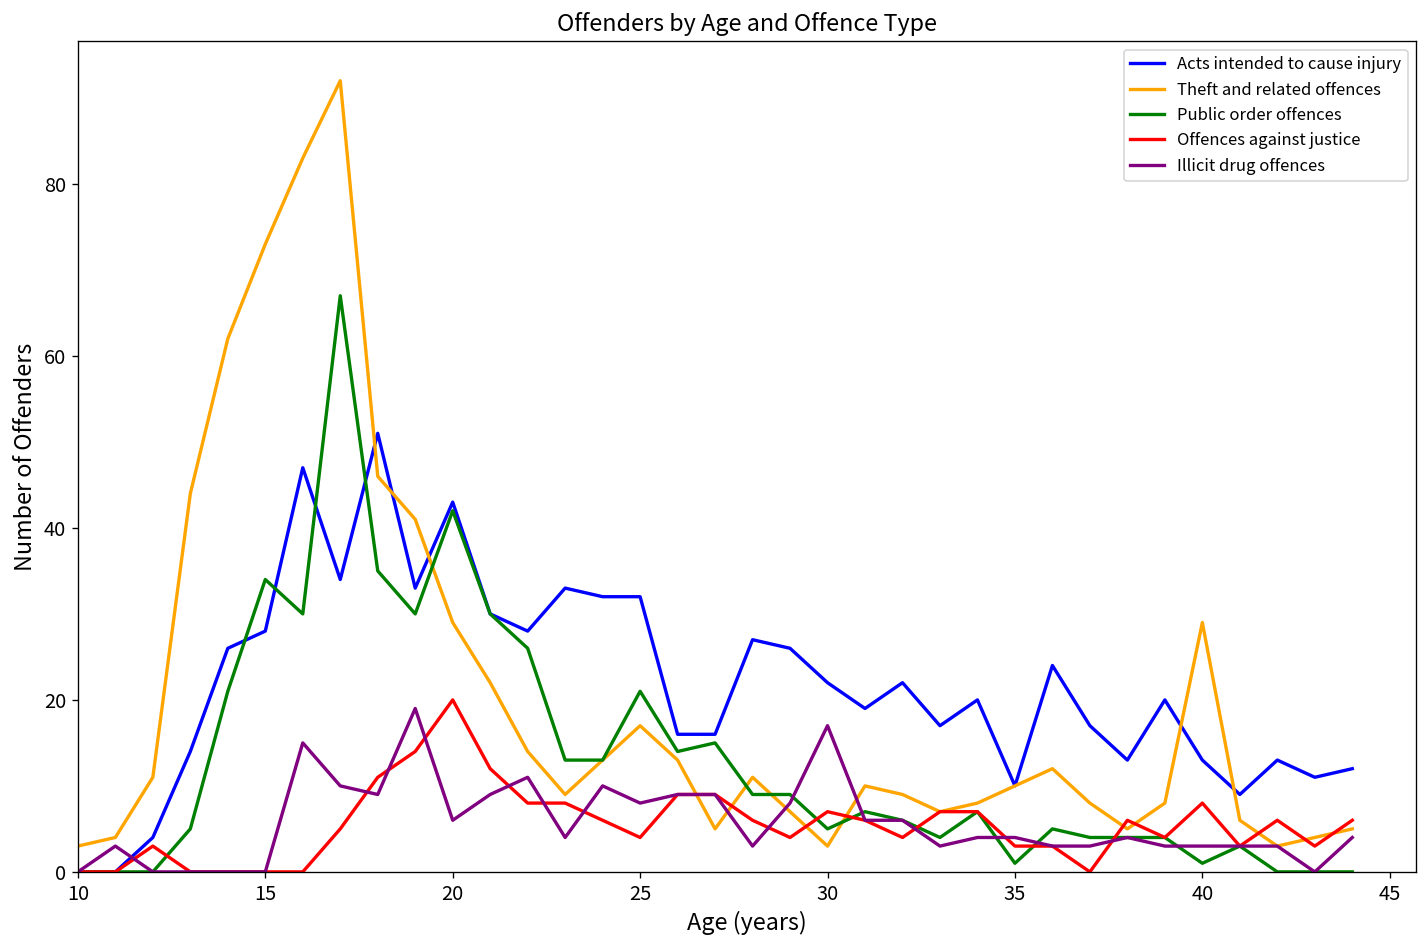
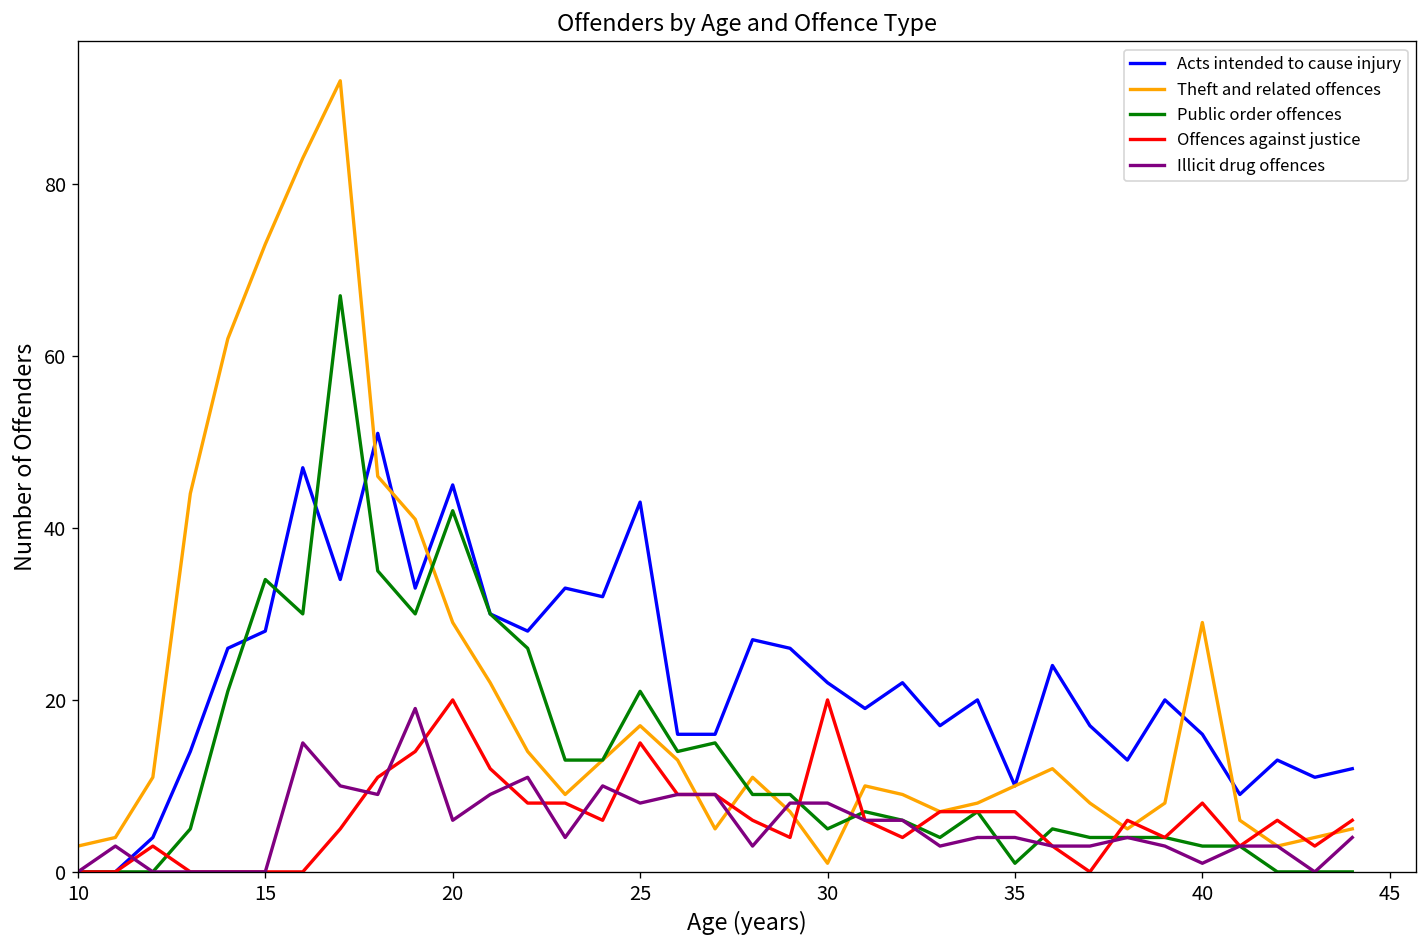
  {
    "Acts intended to cause injury": {
      "15": 28,
-     "20": 43,
-     "25": 32,
+     "20": 45,
+     "25": 43,
      "30": 22,
-     "40": 13
+     "40": 16
    },
    "Theft and related offences": {
      "10": 3,
      "15": 73,
      "20": 29,
      "25": 17,
-     "30": 3,
+     "30": 1,
      "40": 29
    },
    "Public order offences": {
      "15": 34,
      "20": 42,
      "25": 21,
      "30": 5,
      "35": 1,
-     "40": 1
+     "40": 3
    },
    "Offences against justice": {
      "20": 20,
-     "25": 4,
-     "30": 7,
-     "35": 3,
+     "25": 15,
+     "30": 20,
+     "35": 7,
      "40": 8
    },
    "Illicit drug offences": {
      "20": 6,
      "25": 8,
-     "30": 17,
+     "30": 8,
      "35": 4,
-     "40": 3
+     "40": 1
    }
  }
